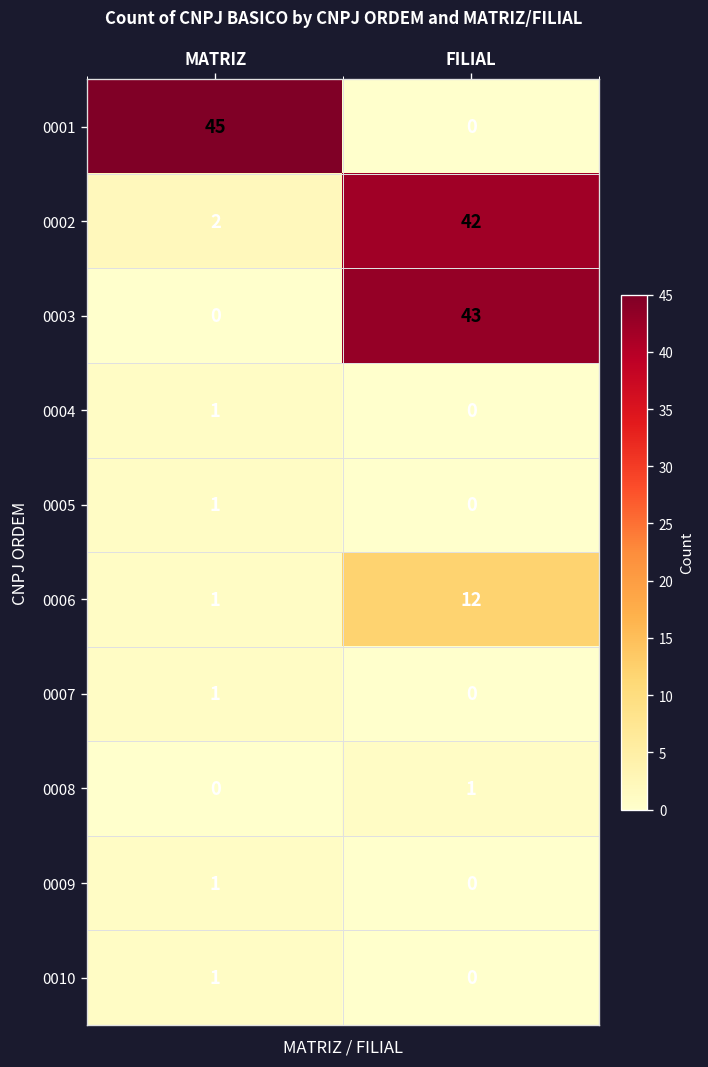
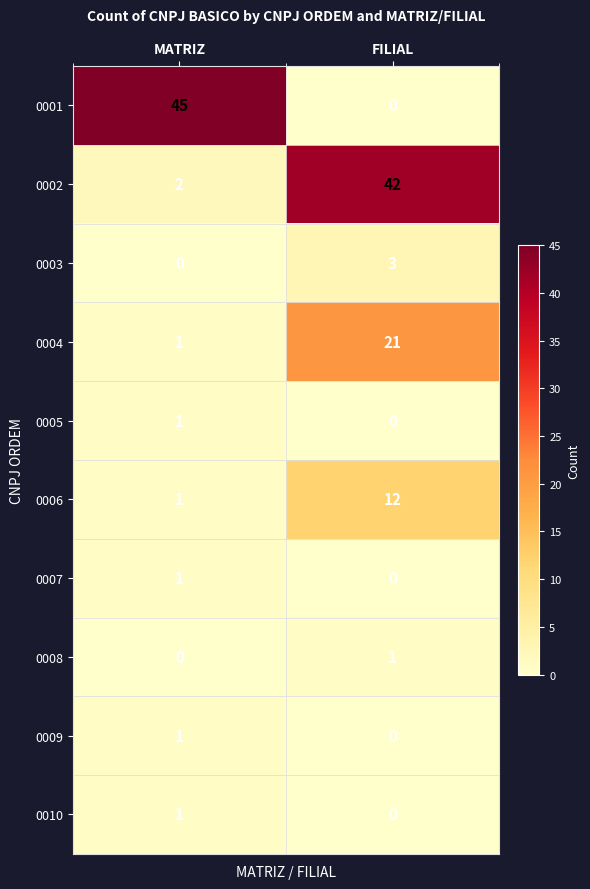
  {
    "0001": {
      "MATRIZ": 45,
      "FILIAL": 0
    },
    "0002": {
      "MATRIZ": 2,
      "FILIAL": 42
    },
    "0003": {
      "MATRIZ": 0,
-     "FILIAL": 43
+     "FILIAL": 3
    },
    "0004": {
      "MATRIZ": 1,
-     "FILIAL": 0
+     "FILIAL": 21
    },
    "0005": {
      "MATRIZ": 1,
      "FILIAL": 0
    },
    "0006": {
      "MATRIZ": 1,
      "FILIAL": 12
    },
    "0007": {
      "MATRIZ": 1,
      "FILIAL": 0
    },
    "0008": {
      "MATRIZ": 0,
      "FILIAL": 1
    },
    "0009": {
      "MATRIZ": 1,
      "FILIAL": 0
    },
    "0010": {
      "MATRIZ": 1,
      "FILIAL": 0
    }
  }
